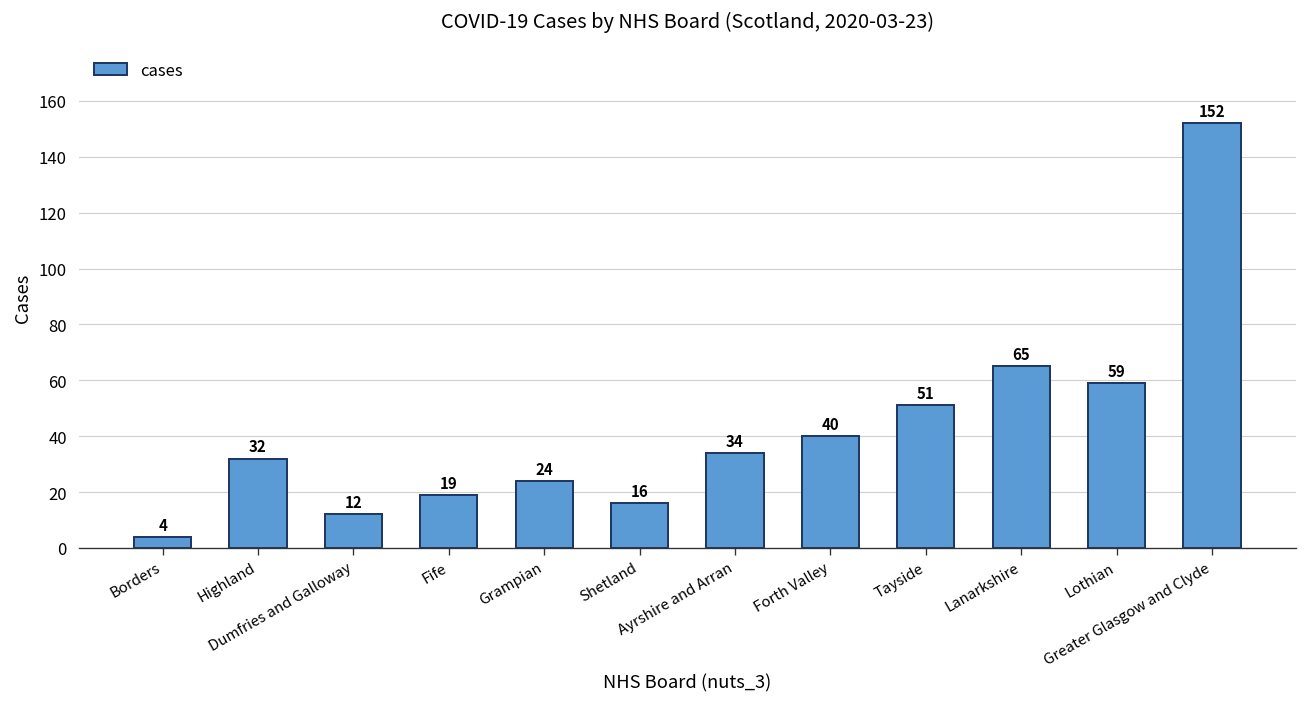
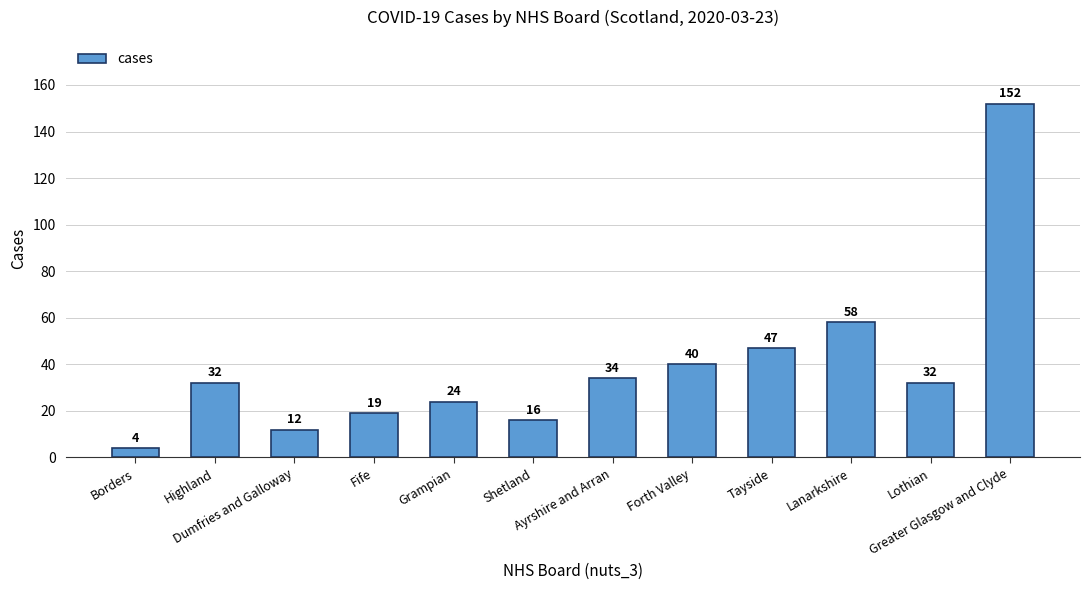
  {
    "Borders": 4,
    "Highland": 32,
    "Dumfries and Galloway": 12,
    "Fife": 19,
    "Grampian": 24,
    "Shetland": 16,
    "Ayrshire and Arran": 34,
    "Forth Valley": 40,
-   "Tayside": 51,
-   "Lanarkshire": 65,
-   "Lothian": 59,
+   "Tayside": 47,
+   "Lanarkshire": 58,
+   "Lothian": 32,
    "Greater Glasgow and Clyde": 152
  }
